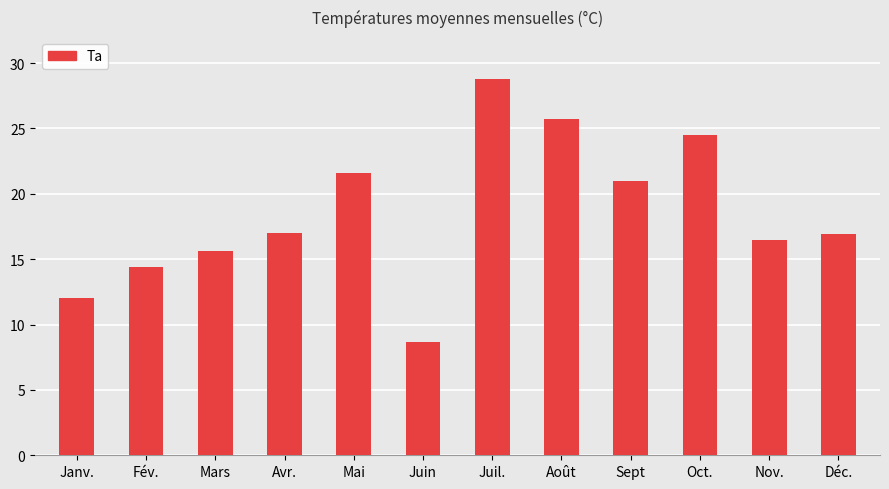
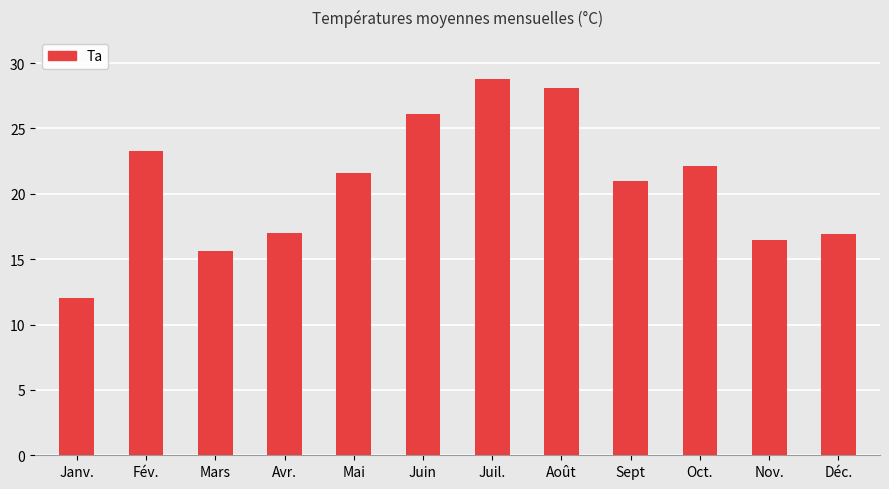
  {
    "Janv.": 12.0,
-   "Fév.": 14.4,
+   "Fév.": 23.3,
    "Mars": 15.6,
    "Avr.": 17.0,
    "Mai": 21.6,
-   "Juin": 8.7,
+   "Juin": 26.1,
    "Juil.": 28.8,
-   "Août": 25.7,
+   "Août": 28.1,
    "Sept": 21.0,
-   "Oct.": 24.5,
+   "Oct.": 22.1,
    "Nov.": 16.5,
    "Déc.": 16.9
  }
